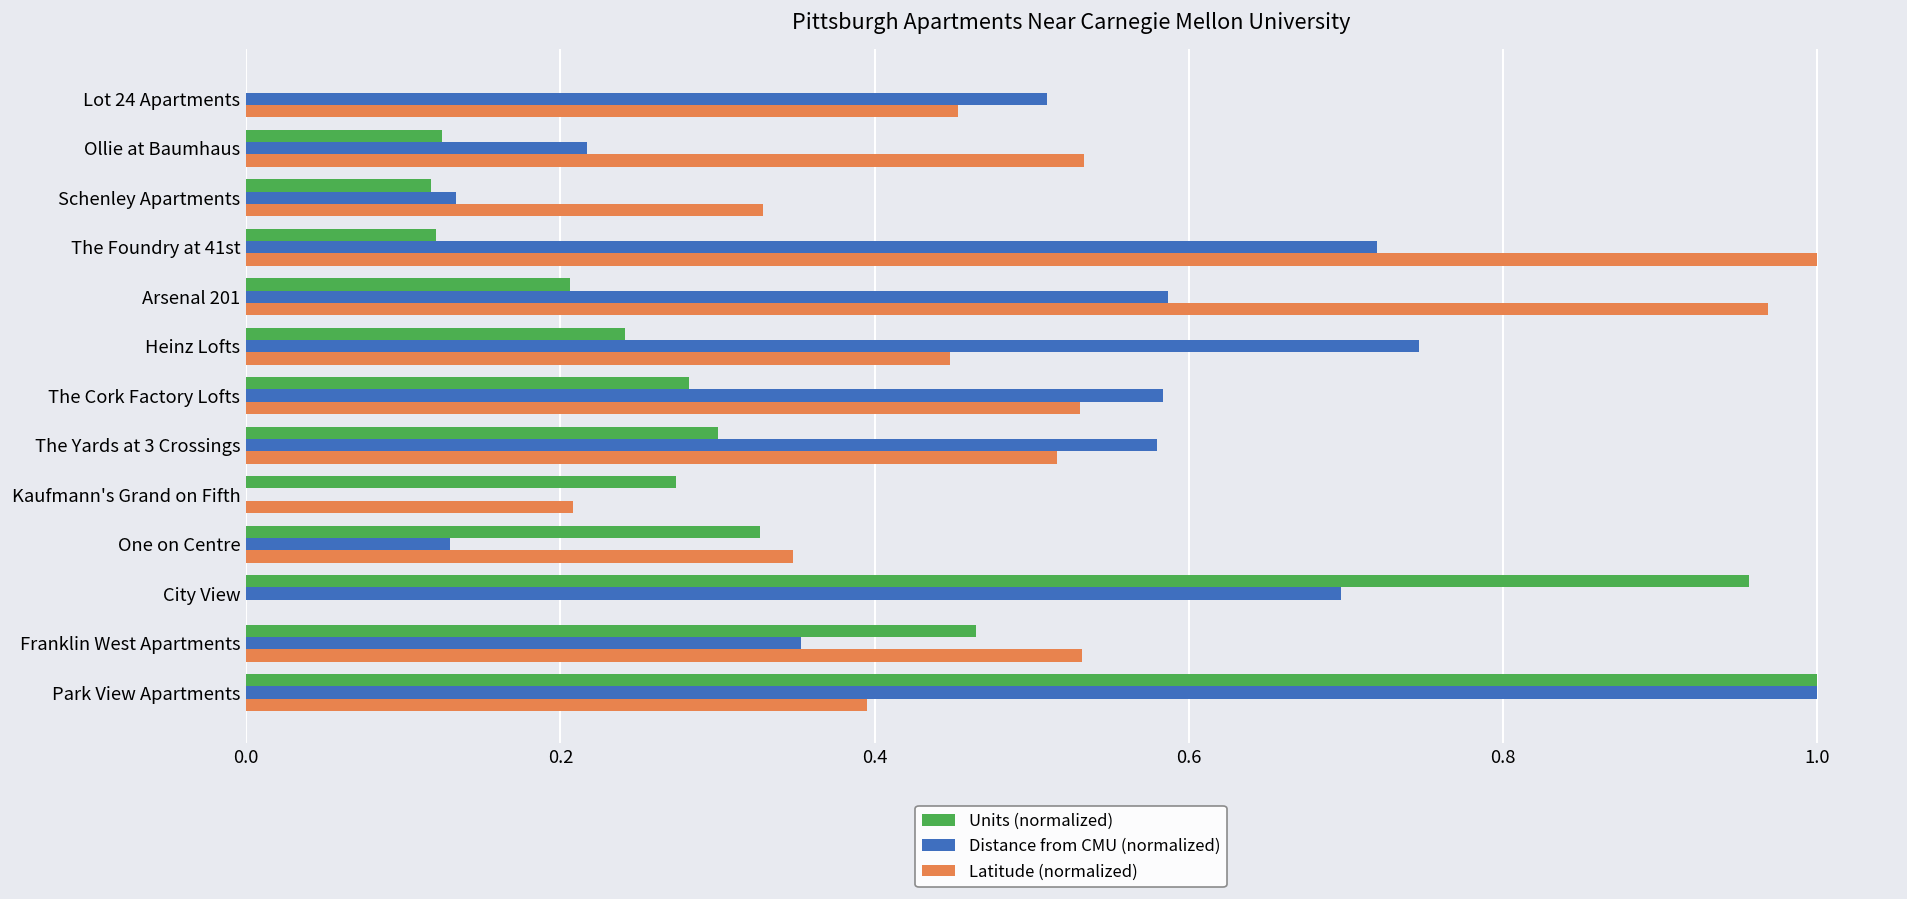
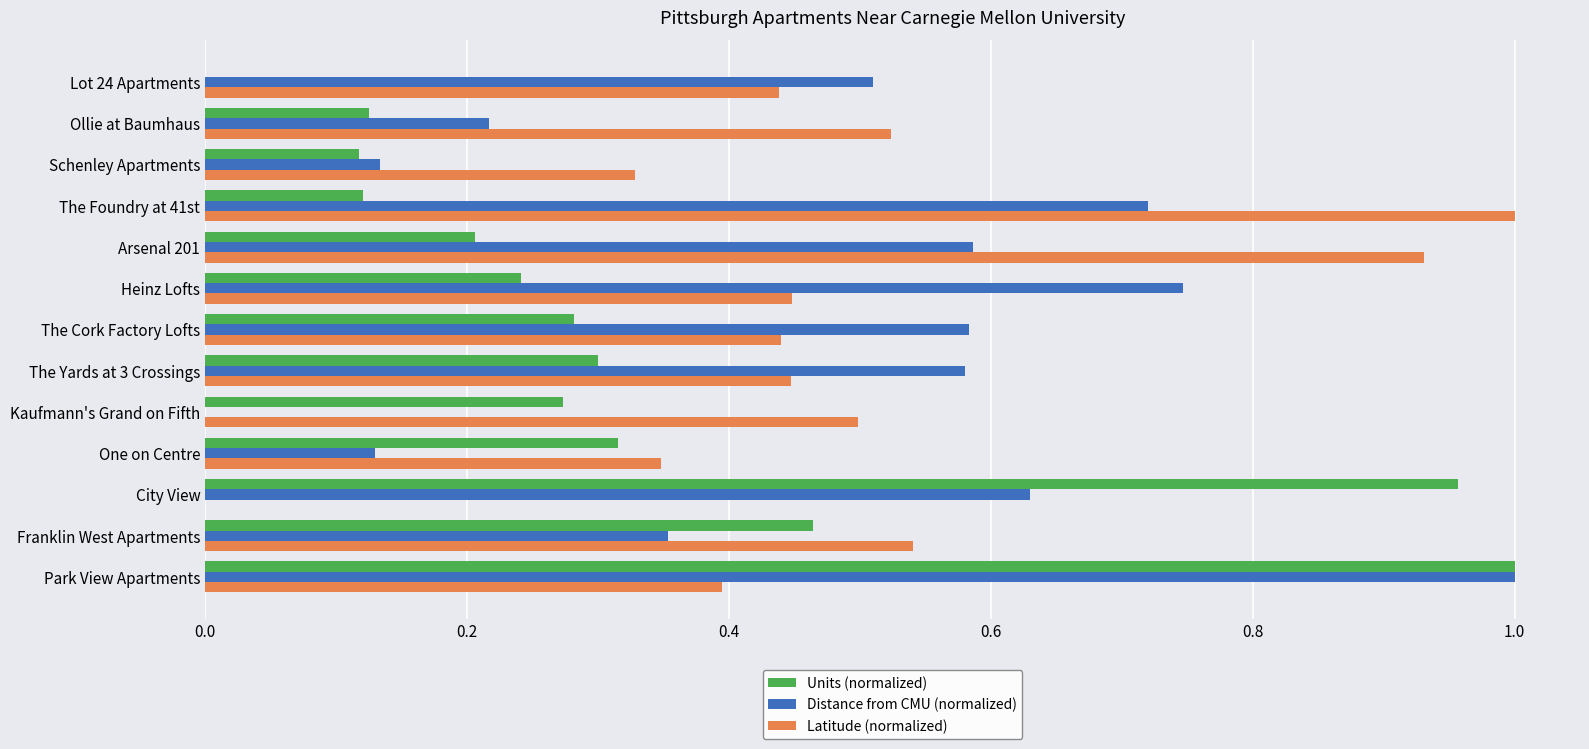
  {
    "Units (normalized)": {
      "Lot 24 Apartments": 0.000,
      "Ollie at Baumhaus": 0.125,
      "Schenley Apartments": 0.118,
      "The Foundry at 41st": 0.121,
      "Arsenal 201": 0.206,
      "Heinz Lofts": 0.241,
      "The Cork Factory Lofts": 0.282,
      "The Yards at 3 Crossings": 0.300,
      "Kaufmann's Grand on Fifth": 0.273,
-     "One on Centre": 0.327,
+     "One on Centre": 0.316,
      "City View": 0.957,
      "Franklin West Apartments": 0.464,
      "Park View Apartments": 1.000
    },
    "Distance from CMU (normalized)": {
      "Lot 24 Apartments": 0.510,
      "Ollie at Baumhaus": 0.217,
      "Schenley Apartments": 0.133,
      "The Foundry at 41st": 0.720,
      "Arsenal 201": 0.587,
      "Heinz Lofts": 0.747,
      "The Cork Factory Lofts": 0.583,
      "The Yards at 3 Crossings": 0.580,
      "Kaufmann's Grand on Fifth": 0.000,
      "One on Centre": 0.130,
-     "City View": 0.697,
+     "City View": 0.630,
      "Franklin West Apartments": 0.353,
      "Park View Apartments": 1.000
    },
    "Latitude (normalized)": {
-     "Lot 24 Apartments": 0.453,
-     "Ollie at Baumhaus": 0.533,
+     "Lot 24 Apartments": 0.438,
+     "Ollie at Baumhaus": 0.523,
      "Schenley Apartments": 0.329,
      "The Foundry at 41st": 1.000,
-     "Arsenal 201": 0.969,
+     "Arsenal 201": 0.931,
      "Heinz Lofts": 0.448,
-     "The Cork Factory Lofts": 0.531,
-     "The Yards at 3 Crossings": 0.516,
-     "Kaufmann's Grand on Fifth": 0.208,
+     "The Cork Factory Lofts": 0.440,
+     "The Yards at 3 Crossings": 0.447,
+     "Kaufmann's Grand on Fifth": 0.499,
      "One on Centre": 0.348,
      "City View": 0.000,
-     "Franklin West Apartments": 0.532,
+     "Franklin West Apartments": 0.541,
      "Park View Apartments": 0.395
    }
  }
